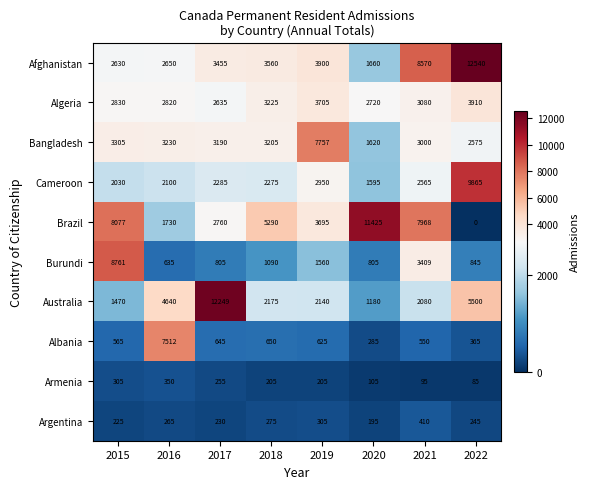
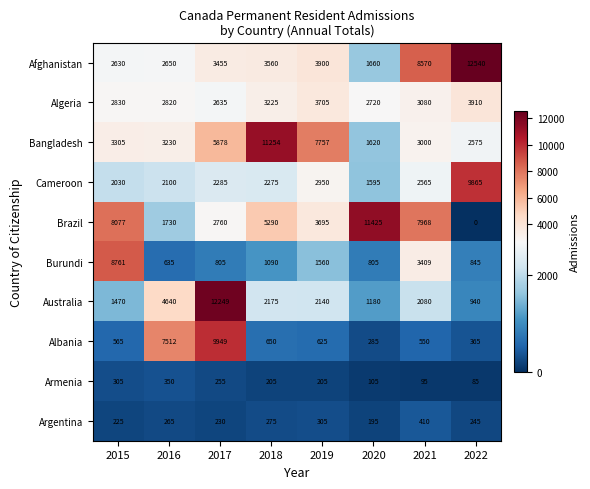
  {
    "Afghanistan": {
      "2015": 2630,
      "2016": 2650,
      "2017": 3455,
      "2018": 3560,
      "2019": 3900,
      "2020": 1660,
      "2021": 8570,
      "2022": 12540
    },
    "Algeria": {
      "2015": 2830,
      "2016": 2820,
      "2017": 2635,
      "2018": 3225,
      "2019": 3705,
      "2020": 2720,
      "2021": 3080,
      "2022": 3910
    },
    "Bangladesh": {
      "2015": 3305,
      "2016": 3230,
-     "2017": 3190,
-     "2018": 3205,
+     "2017": 5878,
+     "2018": 11254,
      "2019": 7757,
      "2020": 1620,
      "2021": 3000,
      "2022": 2575
    },
    "Cameroon": {
      "2015": 2030,
      "2016": 2100,
      "2017": 2285,
      "2018": 2275,
      "2019": 2950,
      "2020": 1595,
      "2021": 2565,
      "2022": 9865
    },
    "Brazil": {
      "2015": 8077,
      "2016": 1730,
      "2017": 2760,
      "2018": 5290,
      "2019": 3695,
      "2020": 11425,
      "2021": 7968,
      "2022": 0
    },
    "Burundi": {
      "2015": 8761,
      "2016": 635,
      "2017": 805,
      "2018": 1090,
      "2019": 1560,
      "2020": 805,
      "2021": 3409,
      "2022": 845
    },
    "Australia": {
      "2015": 1470,
      "2016": 4640,
      "2017": 12249,
      "2018": 2175,
      "2019": 2140,
      "2020": 1180,
      "2021": 2080,
-     "2022": 5500
+     "2022": 940
    },
    "Albania": {
      "2015": 565,
      "2016": 7512,
-     "2017": 645,
+     "2017": 9949,
      "2018": 650,
      "2019": 625,
      "2020": 285,
      "2021": 550,
      "2022": 365
    },
    "Armenia": {
      "2015": 305,
      "2016": 350,
      "2017": 255,
      "2018": 205,
      "2019": 205,
      "2020": 105,
      "2021": 95,
      "2022": 85
    },
    "Argentina": {
      "2015": 225,
      "2016": 265,
      "2017": 230,
      "2018": 275,
      "2019": 305,
      "2020": 195,
      "2021": 410,
      "2022": 245
    }
  }
